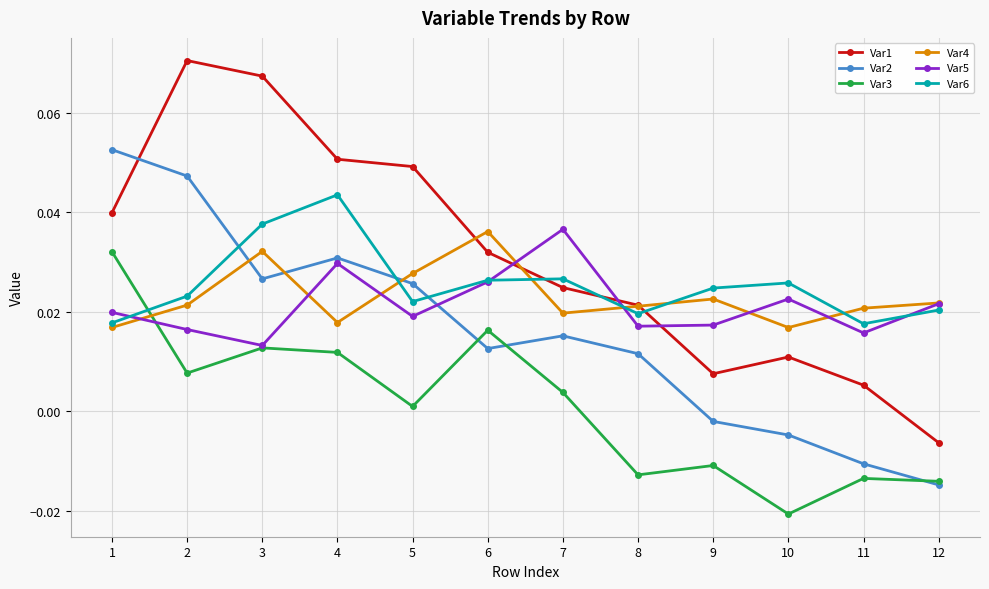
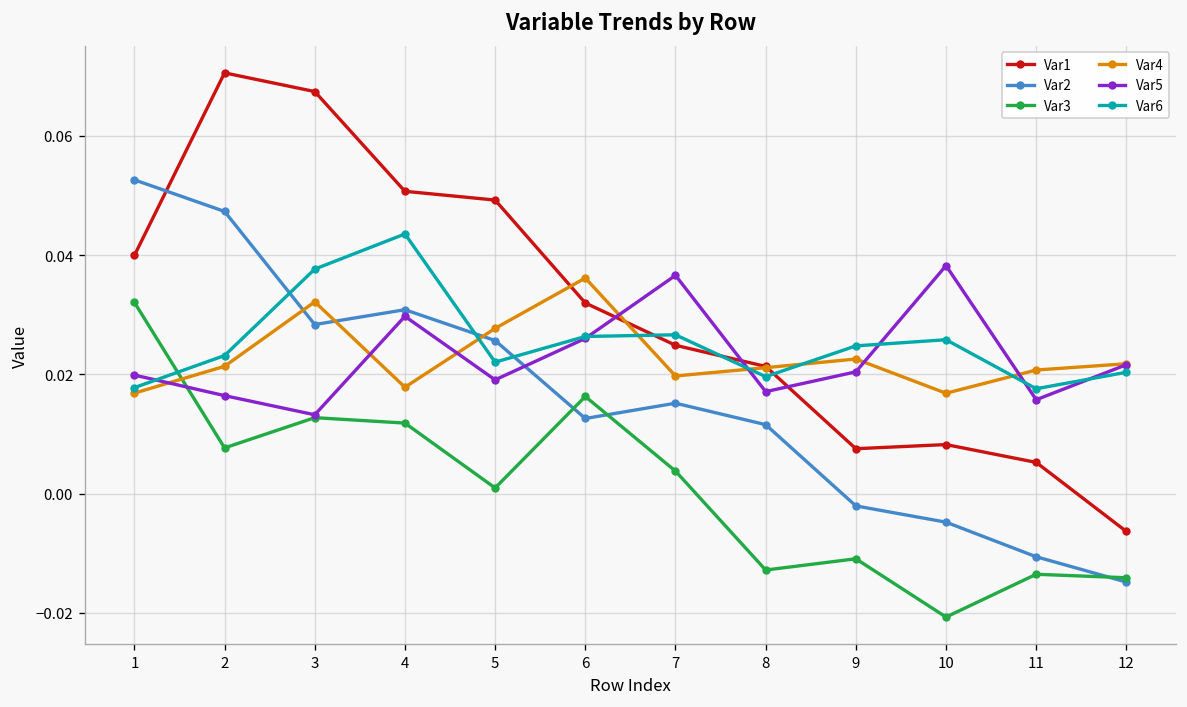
  {
    "Var1": {
      "1": 0.040,
      "2": 0.071,
      "3": 0.067,
      "4": 0.051,
      "5": 0.049,
      "6": 0.032,
      "7": 0.025,
      "9": 0.008,
-     "10": 0.011,
+     "10": 0.008,
      "11": 0.005,
      "12": -0.006
    },
    "Var2": {
      "1": 0.053,
      "2": 0.047,
-     "3": 0.027,
+     "3": 0.028,
      "4": 0.031,
      "5": 0.026,
      "6": 0.013,
      "7": 0.015,
      "8": 0.012,
      "9": -0.002,
      "10": -0.005,
      "11": -0.011,
      "12": -0.015
    },
    "Var3": {
      "1": 0.032,
      "2": 0.008,
      "4": 0.012,
      "5": 0.001,
      "6": 0.016,
      "7": 0.004,
      "8": -0.013,
      "9": -0.011,
      "10": -0.021,
      "11": -0.014,
      "12": -0.014
    },
    "Var4": {
      "1": 0.017,
      "2": 0.021,
      "3": 0.032,
      "4": 0.018,
      "5": 0.028,
      "6": 0.036,
      "7": 0.020,
      "9": 0.023,
      "10": 0.017,
      "11": 0.021
    },
    "Var5": {
      "1": 0.020,
      "2": 0.016,
      "4": 0.030,
      "5": 0.019,
      "7": 0.037,
      "8": 0.017,
-     "9": 0.017,
-     "10": 0.023,
+     "9": 0.020,
+     "10": 0.038,
      "11": 0.016
    },
    "Var6": {
      "1": 0.018,
      "2": 0.023,
      "3": 0.038,
      "4": 0.044,
      "5": 0.022,
      "7": 0.027,
      "8": 0.020,
      "9": 0.025,
      "10": 0.026,
      "11": 0.018,
      "12": 0.020
    }
  }
